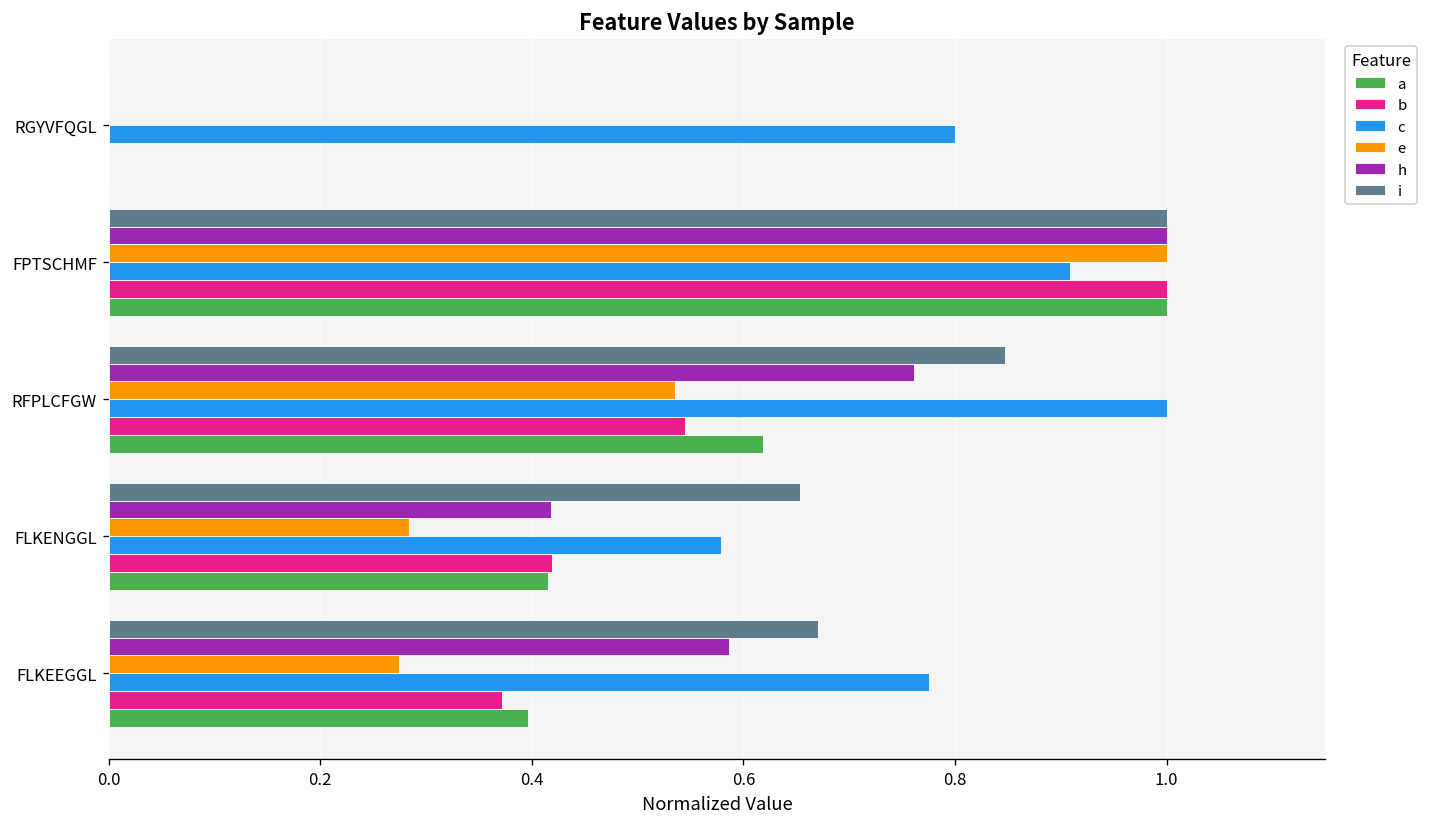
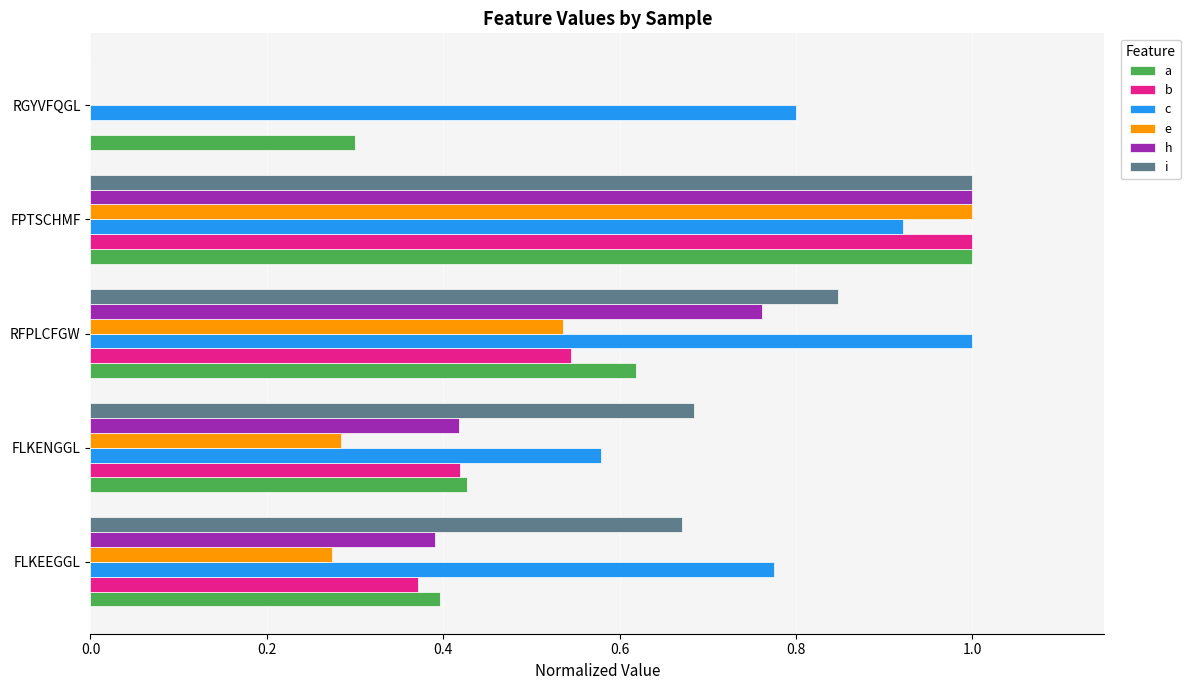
  {
    "a": {
-     "RGYVFQGL": 0.0,
+     "RGYVFQGL": 0.3,
      "FPTSCHMF": 1.00,
      "RFPLCFGW": 0.62,
-     "FLKENGGL": 0.42,
+     "FLKENGGL": 0.43,
      "FLKEEGGL": 0.40
    },
    "b": {
      "RGYVFQGL": 0.00,
      "FPTSCHMF": 1.00,
      "RFPLCFGW": 0.54,
      "FLKENGGL": 0.42,
      "FLKEEGGL": 0.37
    },
    "c": {
      "RGYVFQGL": 0.80,
-     "FPTSCHMF": 0.91,
+     "FPTSCHMF": 0.92,
      "RFPLCFGW": 1.00,
      "FLKENGGL": 0.58,
      "FLKEEGGL": 0.78
    },
    "e": {
      "RGYVFQGL": 0.00,
      "FPTSCHMF": 1.00,
      "RFPLCFGW": 0.54,
      "FLKENGGL": 0.28,
      "FLKEEGGL": 0.27
    },
    "h": {
      "RGYVFQGL": 0.00,
      "FPTSCHMF": 1.00,
      "RFPLCFGW": 0.76,
      "FLKENGGL": 0.42,
-     "FLKEEGGL": 0.59
+     "FLKEEGGL": 0.39
    },
    "i": {
      "RGYVFQGL": 0.00,
      "FPTSCHMF": 1.00,
      "RFPLCFGW": 0.85,
-     "FLKENGGL": 0.65,
+     "FLKENGGL": 0.68,
      "FLKEEGGL": 0.67
    }
  }
